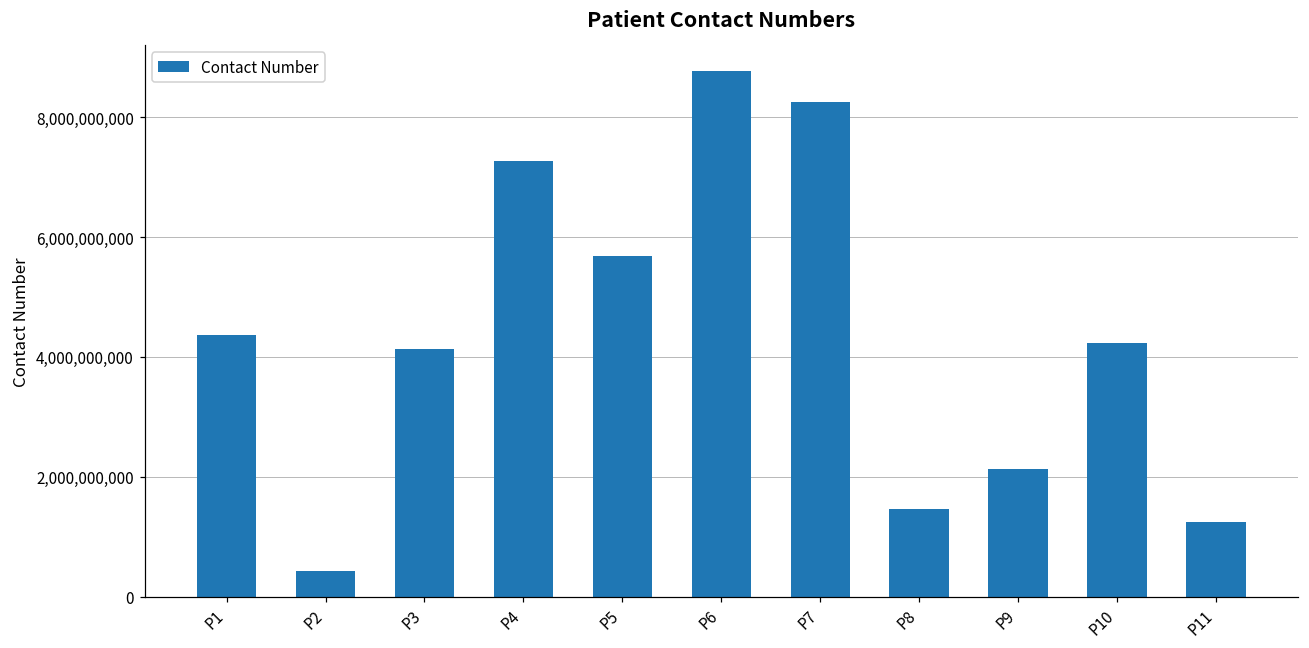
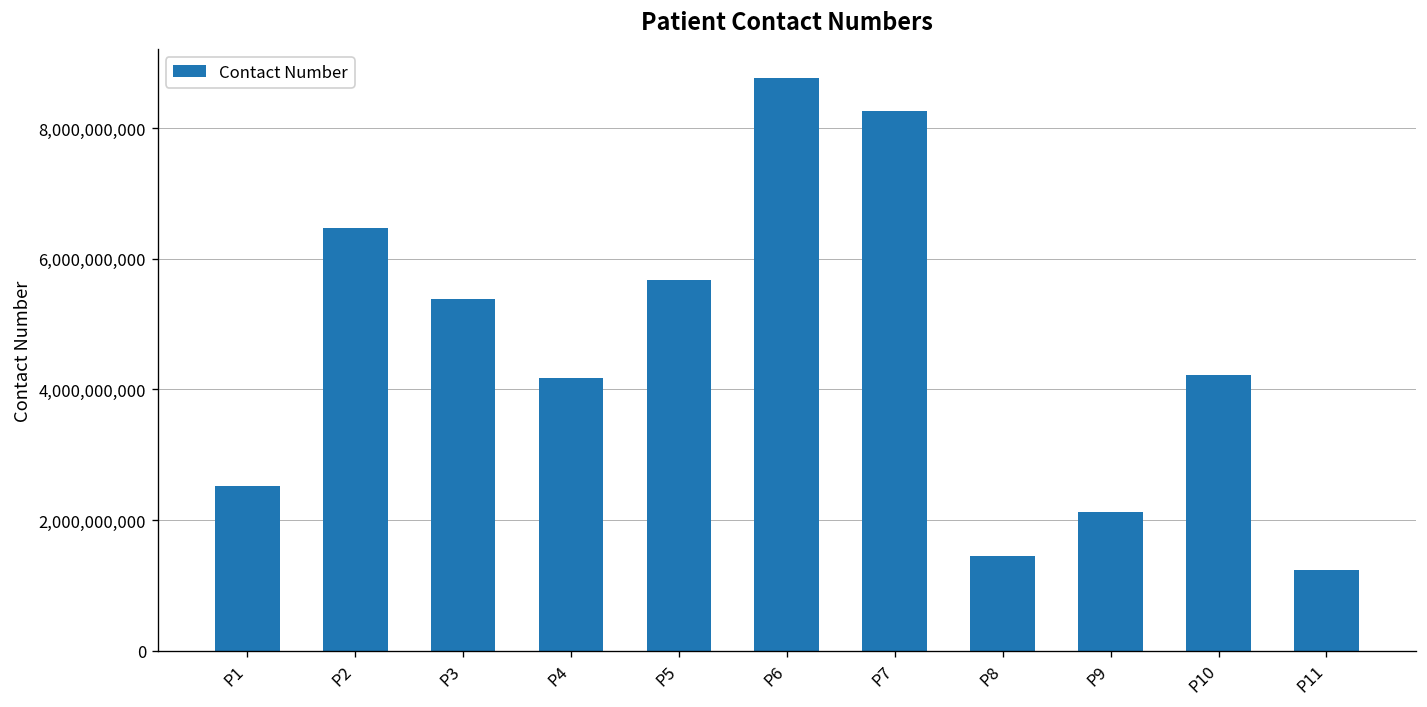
  {
-   "P1": "4,400,000,000",
-   "P2": "400,000,000",
-   "P3": "4,100,000,000",
-   "P4": "7,300,000,000",
+   "P1": "2,500,000,000",
+   "P2": "6,500,000,000",
+   "P3": "5,400,000,000",
+   "P4": "4,200,000,000",
    "P5": "5,700,000,000",
    "P6": "8,800,000,000",
    "P7": "8,300,000,000",
    "P8": "1,500,000,000",
    "P9": "2,100,000,000",
    "P10": "4,200,000,000",
    "P11": "1,200,000,000"
  }
